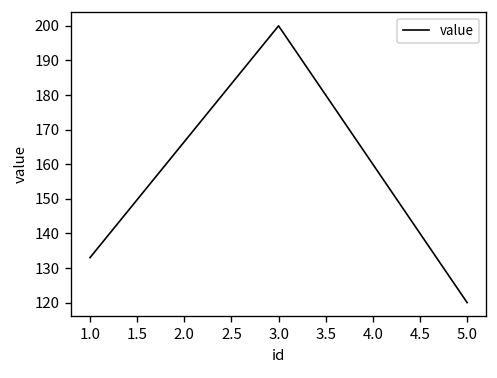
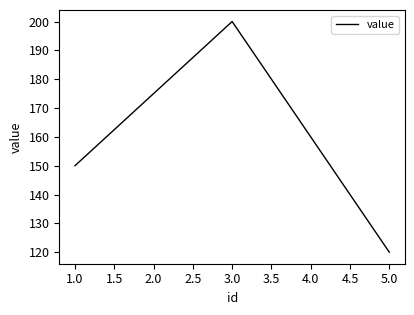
  {
-   "1.0": 133,
+   "1.0": 150,
    "3.0": 200,
    "5.0": 120
  }
